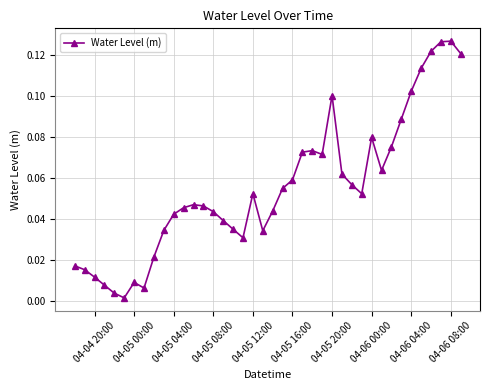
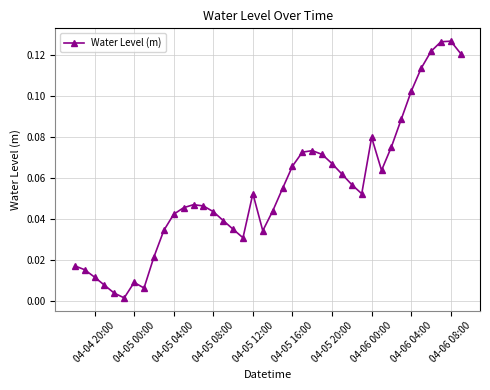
  {
    "04-04 20:00": 0.012,
    "04-05 00:00": 0.009,
    "04-05 04:00": 0.042,
    "04-05 08:00": 0.044,
    "04-05 12:00": 0.052,
-   "04-05 16:00": 0.059,
-   "04-05 20:00": 0.100,
+   "04-05 16:00": 0.066,
+   "04-05 20:00": 0.067,
    "04-06 00:00": 0.080,
    "04-06 04:00": 0.102,
    "04-06 08:00": 0.127
  }
